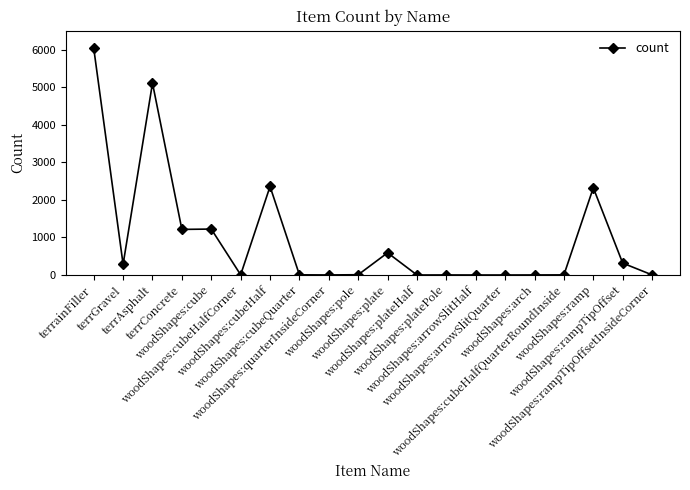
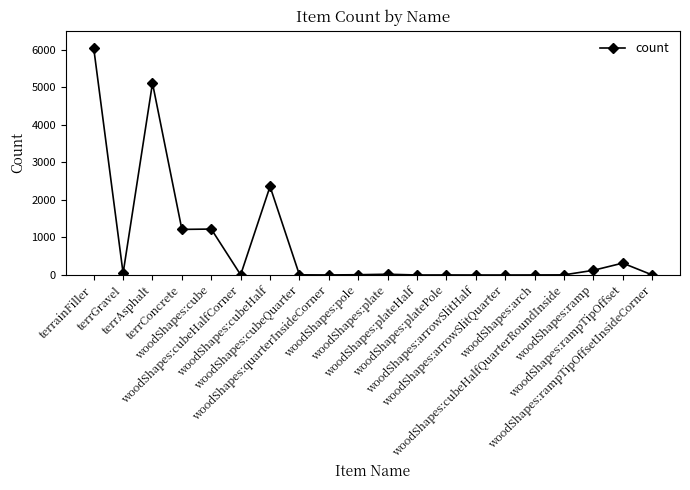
  {
    "terrainFiller": 6000,
-   "terrGravel": 300,
+   "terrGravel": 0,
    "terrAsphalt": 5100,
    "terrConcrete": 1200,
    "woodShapes:cube": 1200,
    "woodShapes:cubeHalfCorner": 0,
    "woodShapes:cubeHalf": 2400,
    "woodShapes:cubeQuarter": 0,
    "woodShapes:quarterInsideCorner": 0,
    "woodShapes:pole": 0,
-   "woodShapes:plate": 600,
+   "woodShapes:plate": 0,
    "woodShapes:plateHalf": 0,
    "woodShapes:platePole": 0,
    "woodShapes:arrowSlitHalf": 0,
    "woodShapes:arrowSlitQuarter": 0,
    "woodShapes:arch": 0,
    "woodShapes:cubeHalfQuarterRoundInside": 0,
-   "woodShapes:ramp": 2300,
+   "woodShapes:ramp": 100,
    "woodShapes:rampTipOffset": 300,
    "woodShapes:rampTipOffsetInsideCorner": 0
  }
